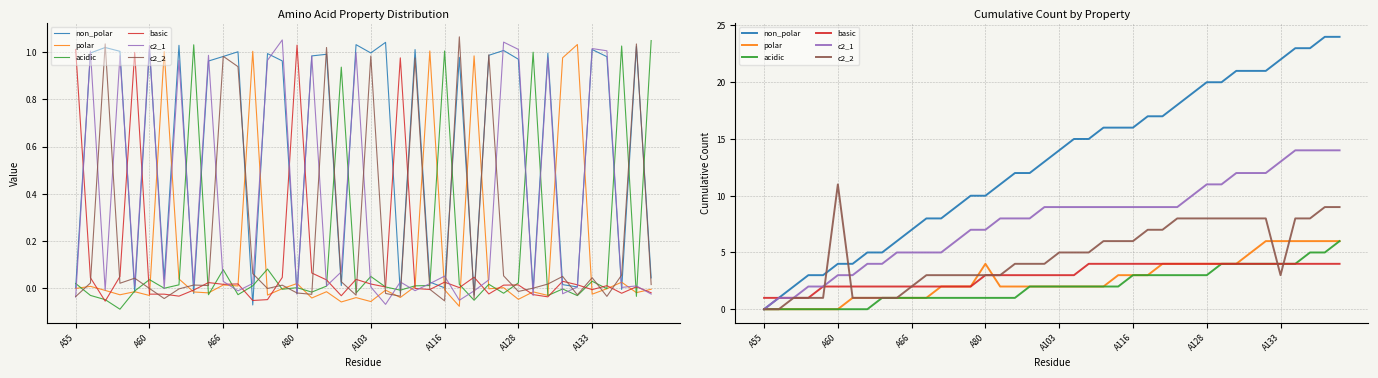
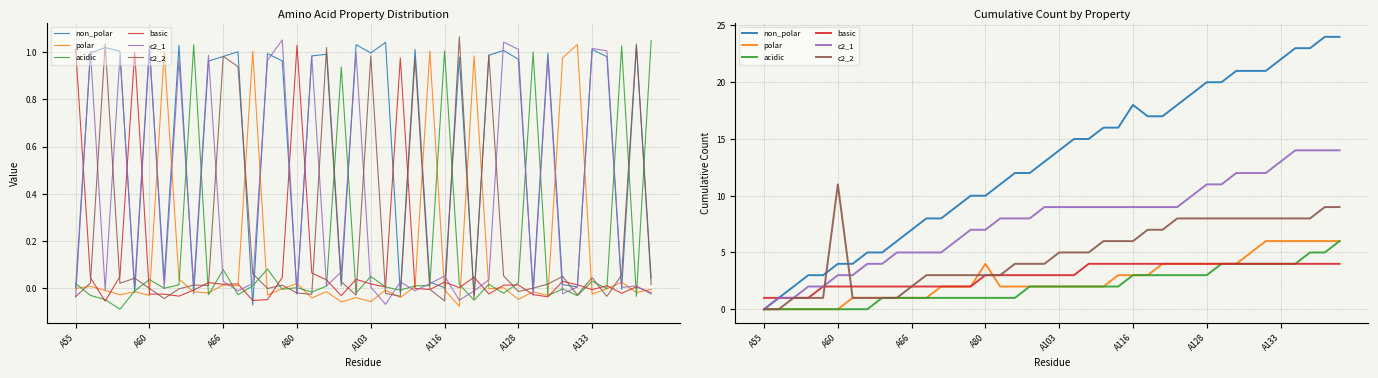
  {
    "Amino Acid Property Distribution": {
      "non_polar": {
        "A103": 1.00,
        "A128": 0.97
      },
      "polar": {
        "A80": 0.02,
        "A103": -0.06,
        "A128": -0.05,
        "A133": -0.02
      },
      "acidic": {
        "A55": 0.02,
        "A60": 0.04,
        "A66": 0.08,
        "A80": 0.00,
        "A103": 0.05,
        "A116": 1.00,
        "A133": 0.03
      },
      "basic": {
        "A80": 1.03,
        "A103": 0.02,
        "A116": 0.03,
        "A133": 0.00
      },
      "c2_1": {
        "A66": 0.03,
        "A103": 0.01,
        "A116": 0.05,
        "A128": 1.01
      },
      "c2_2": {
        "A60": 0.00,
        "A103": 0.98,
        "A116": -0.05,
        "A128": -0.01,
        "A133": 0.05
      }
    },
    "Cumulative Count by Property": {
      "non_polar": {
        "A60": 4,
        "A66": 7,
        "A80": 10,
        "A103": 14,
-       "A116": 16,
+       "A116": 18,
        "A128": 20,
        "A133": 22
      },
      "polar": {
        "A80": 4,
        "A133": 6
      },
      "acidic": {
        "A80": 1,
        "A128": 3
      },
      "basic": {
        "A55": 1,
        "A60": 2,
        "A103": 3,
        "A116": 4
      },
      "c2_1": {
        "A60": 3,
        "A66": 5,
        "A80": 7,
        "A103": 9,
        "A116": 9,
        "A128": 11,
        "A133": 13
      },
      "c2_2": {
        "A60": 11,
        "A103": 5,
        "A116": 6,
        "A128": 8,
-       "A133": 3
+       "A133": 8
      }
    }
  }
